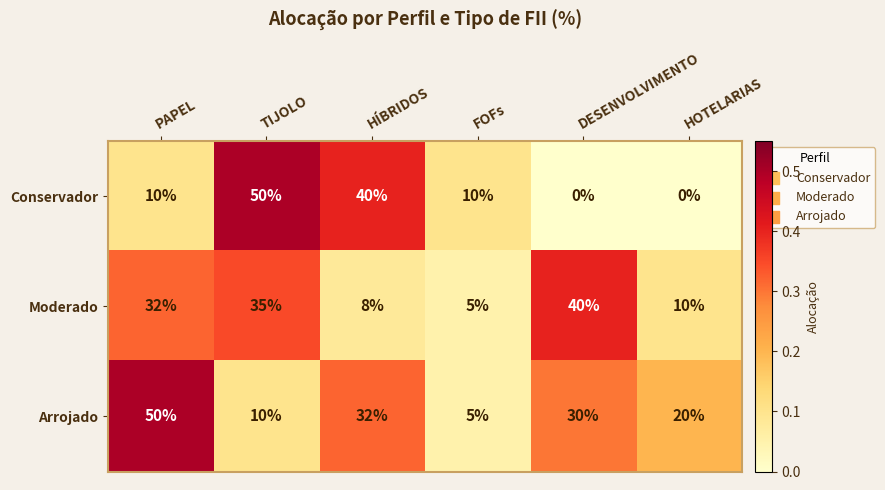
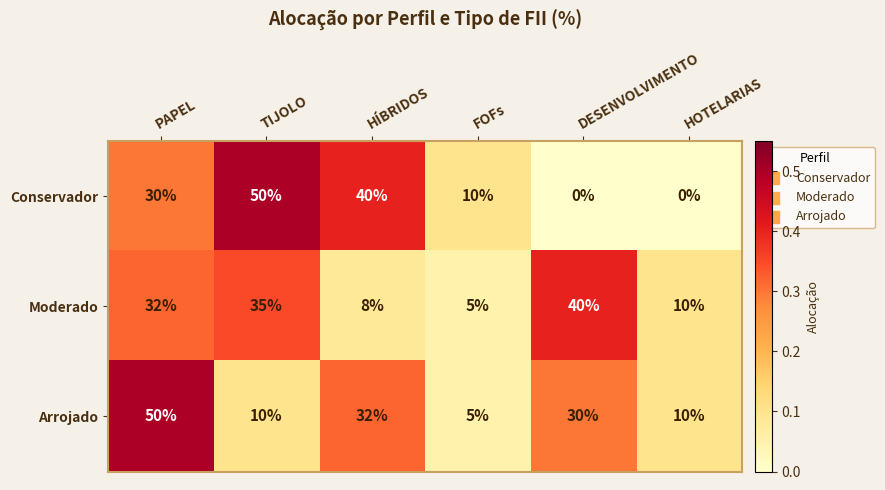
  {
    "Conservador": {
-     "PAPEL": "10%",
+     "PAPEL": "30%",
      "TIJOLO": "50%",
      "HÍBRIDOS": "40%",
      "FOFs": "10%",
      "DESENVOLVIMENTO": "0%",
      "HOTELARIAS": "0%"
    },
    "Moderado": {
      "PAPEL": "32%",
      "TIJOLO": "35%",
      "HÍBRIDOS": "8%",
      "FOFs": "5%",
      "DESENVOLVIMENTO": "40%",
      "HOTELARIAS": "10%"
    },
    "Arrojado": {
      "PAPEL": "50%",
      "TIJOLO": "10%",
      "HÍBRIDOS": "32%",
      "FOFs": "5%",
      "DESENVOLVIMENTO": "30%",
-     "HOTELARIAS": "20%"
+     "HOTELARIAS": "10%"
    }
  }
